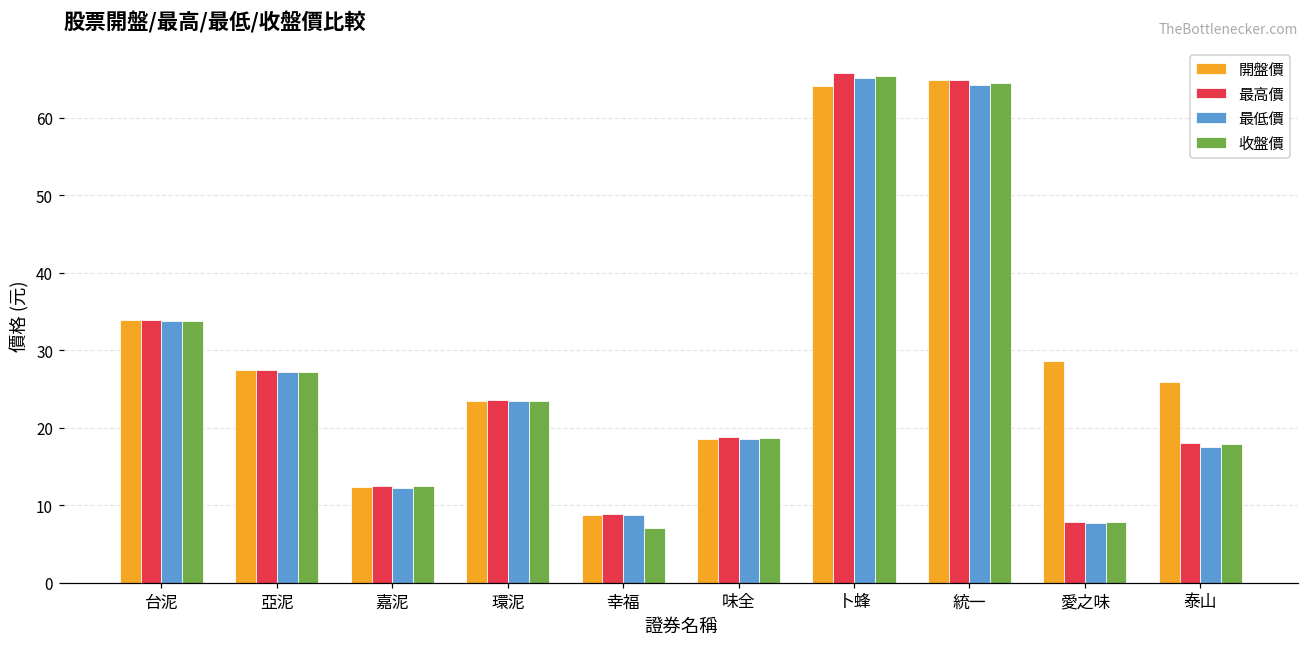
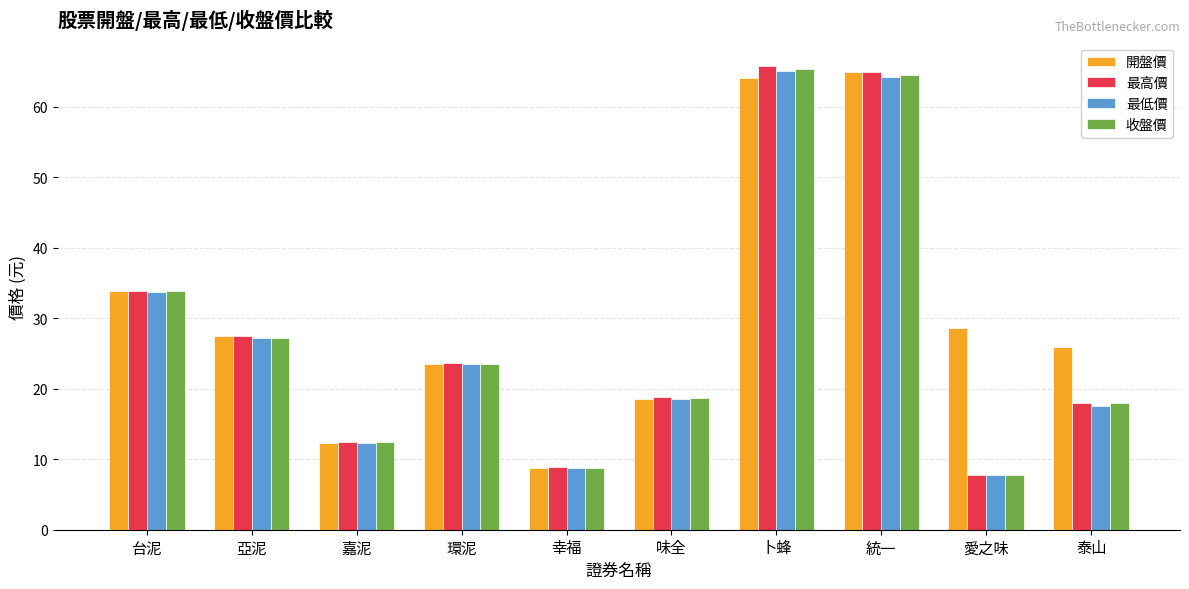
  {
    "開盤價": {
      "台泥": 34,
      "亞泥": 28,
      "嘉泥": 12,
      "環泥": 24,
      "幸福": 9,
      "味全": 19,
      "卜蜂": 64,
      "統一": 65,
      "愛之味": 29,
      "泰山": 26
    },
    "最高價": {
      "台泥": 34,
      "亞泥": 28,
      "嘉泥": 13,
      "環泥": 24,
      "幸福": 9,
      "味全": 19,
      "卜蜂": 66,
      "統一": 65,
      "愛之味": 8,
      "泰山": 18
    },
    "最低價": {
      "台泥": 34,
      "亞泥": 27,
      "嘉泥": 12,
      "環泥": 23,
      "幸福": 9,
      "味全": 19,
      "卜蜂": 65,
      "統一": 64,
      "愛之味": 8,
      "泰山": 18
    },
    "收盤價": {
      "台泥": 34,
      "亞泥": 27,
      "嘉泥": 13,
      "環泥": 24,
-     "幸福": 7,
+     "幸福": 9,
      "味全": 19,
      "卜蜂": 65,
      "統一": 65,
      "愛之味": 8,
      "泰山": 18
    }
  }
